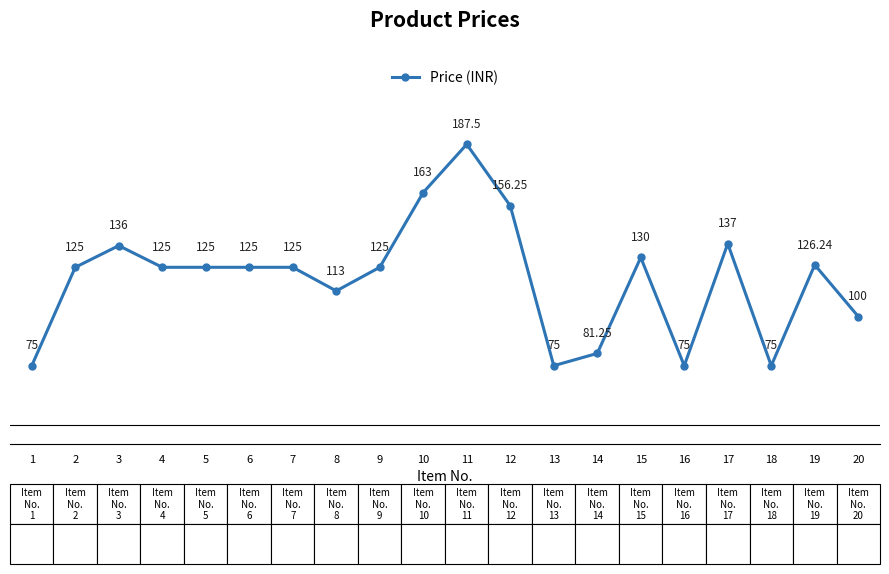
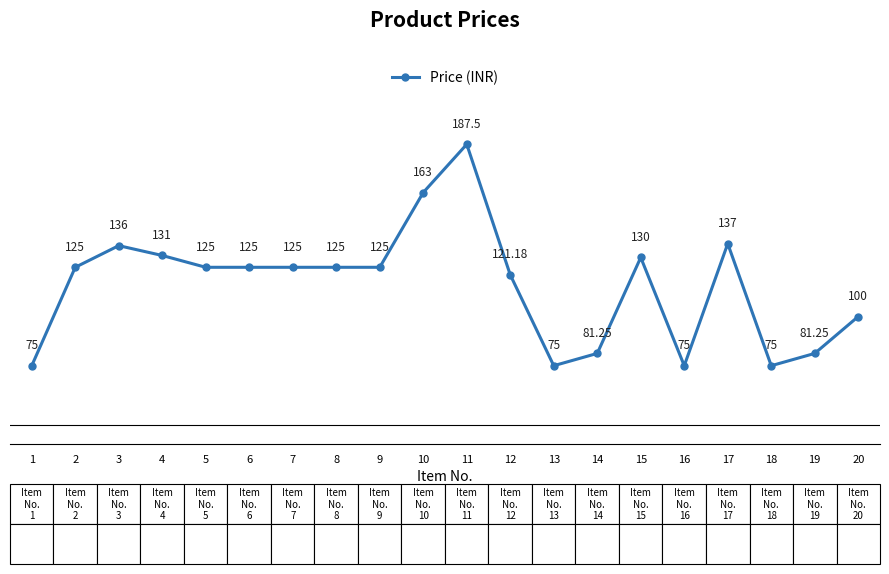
  {
    "1": 75,
    "2": 125,
    "3": 136,
-   "4": 125,
+   "4": 131,
    "5": 125,
    "6": 125,
    "7": 125,
-   "8": 113,
+   "8": 125,
    "9": 125,
    "10": 163,
    "11": 187.5,
-   "12": 156.25,
+   "12": 121.18,
    "13": 75,
    "14": 81.25,
    "15": 130,
    "16": 75,
    "17": 137,
    "18": 75,
-   "19": 126.24,
+   "19": 81.25,
    "20": 100
  }
